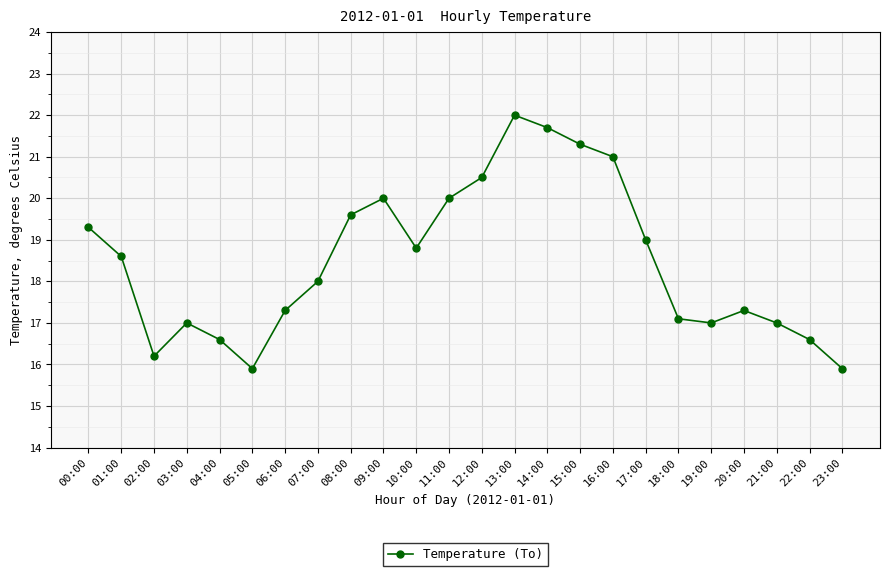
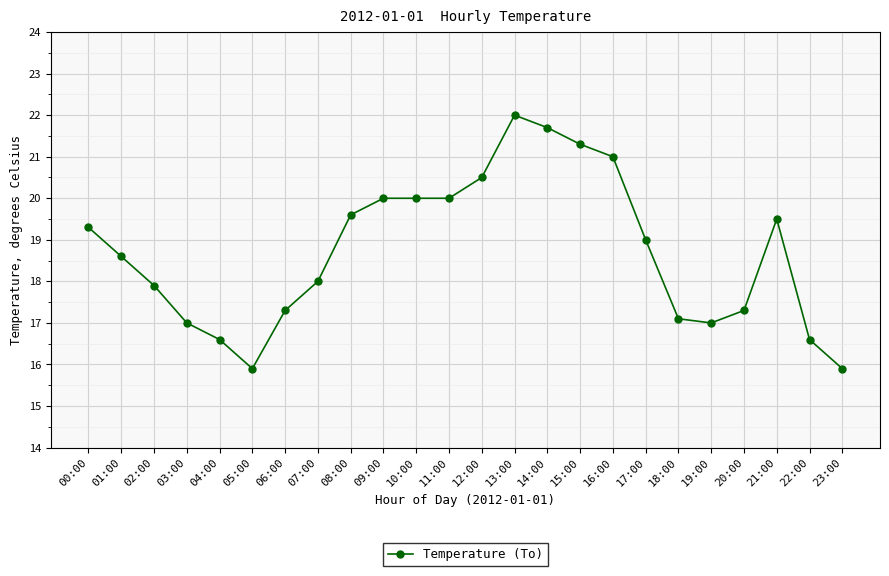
  {
    "00:00": 19.3,
    "01:00": 18.6,
-   "02:00": 16.2,
+   "02:00": 17.9,
    "03:00": 17.0,
    "04:00": 16.6,
    "05:00": 15.9,
    "06:00": 17.3,
    "07:00": 18.0,
    "08:00": 19.6,
    "09:00": 20.0,
-   "10:00": 18.8,
+   "10:00": 20.0,
    "11:00": 20.0,
    "12:00": 20.5,
    "13:00": 22.0,
    "14:00": 21.7,
    "15:00": 21.3,
    "16:00": 21.0,
    "17:00": 19.0,
    "18:00": 17.1,
    "19:00": 17.0,
    "20:00": 17.3,
-   "21:00": 17.0,
+   "21:00": 19.5,
    "22:00": 16.6,
    "23:00": 15.9
  }
